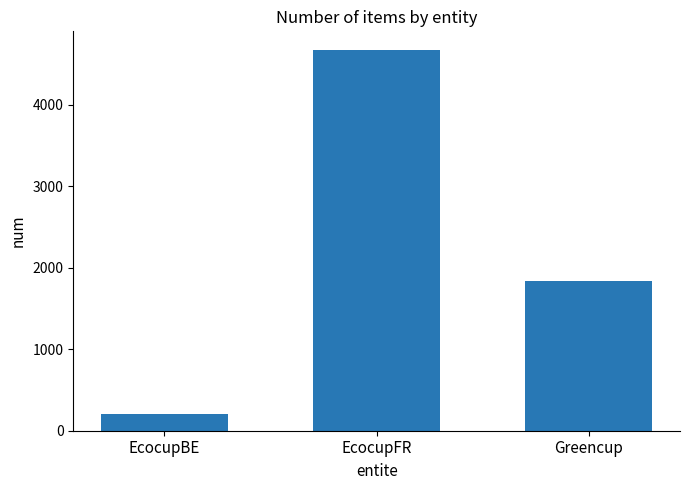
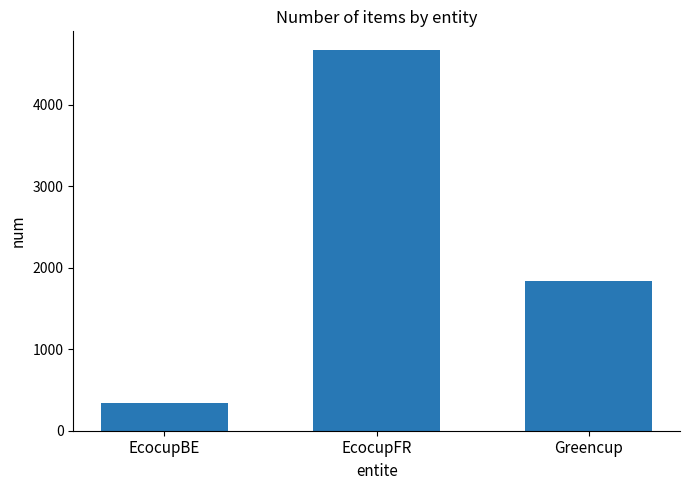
  {
-   "EcocupBE": 200,
+   "EcocupBE": 300,
    "EcocupFR": 4700,
    "Greencup": 1800
  }
